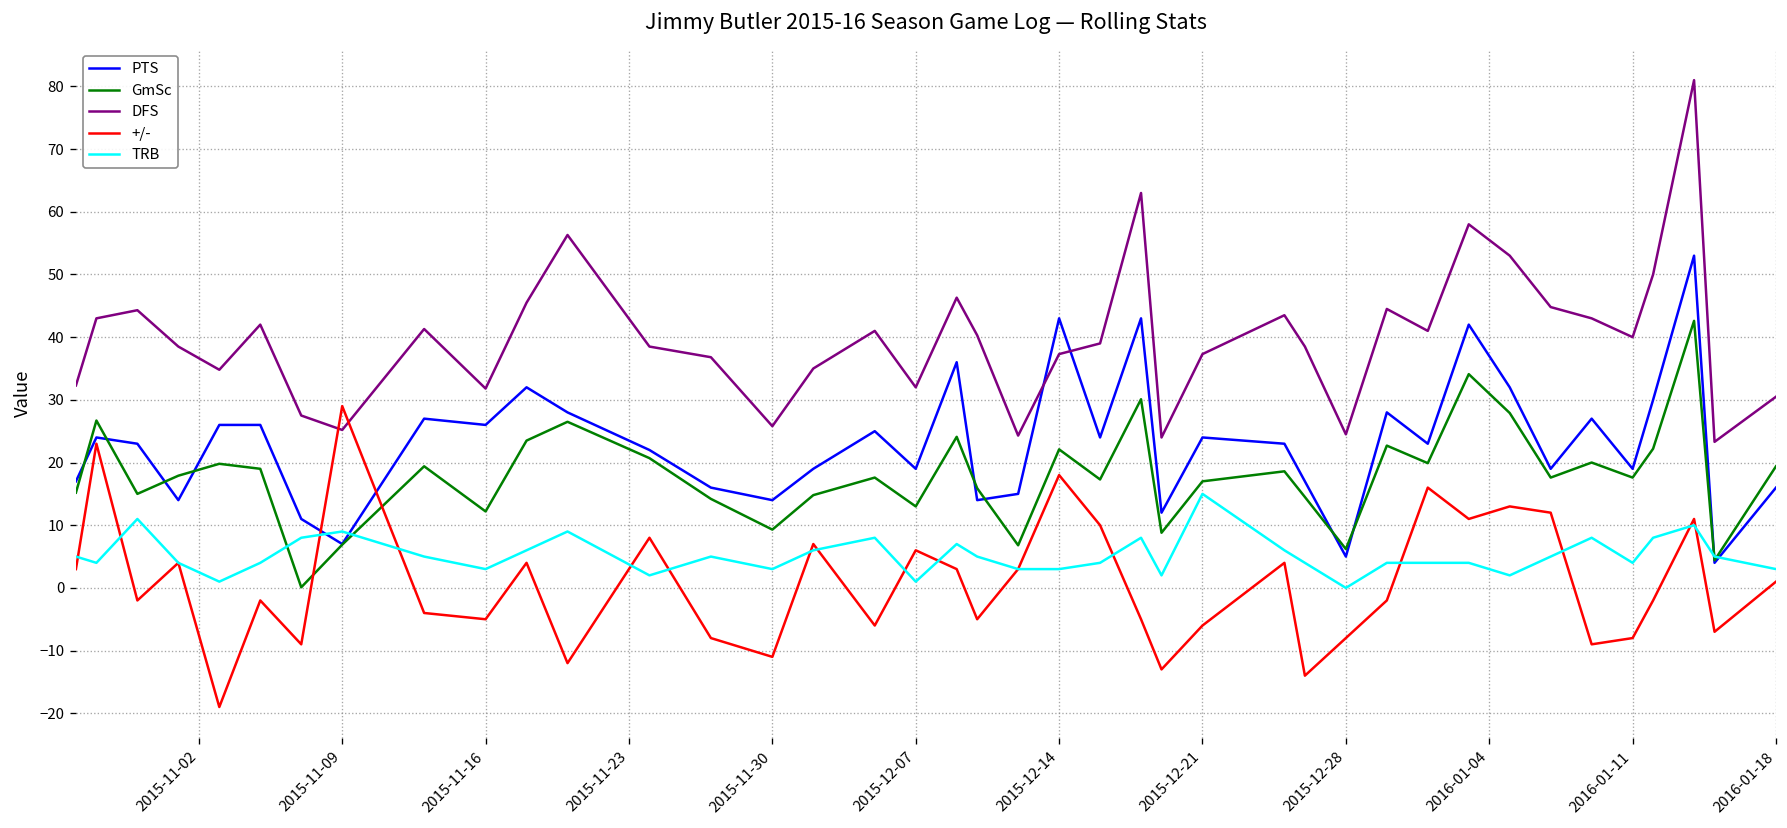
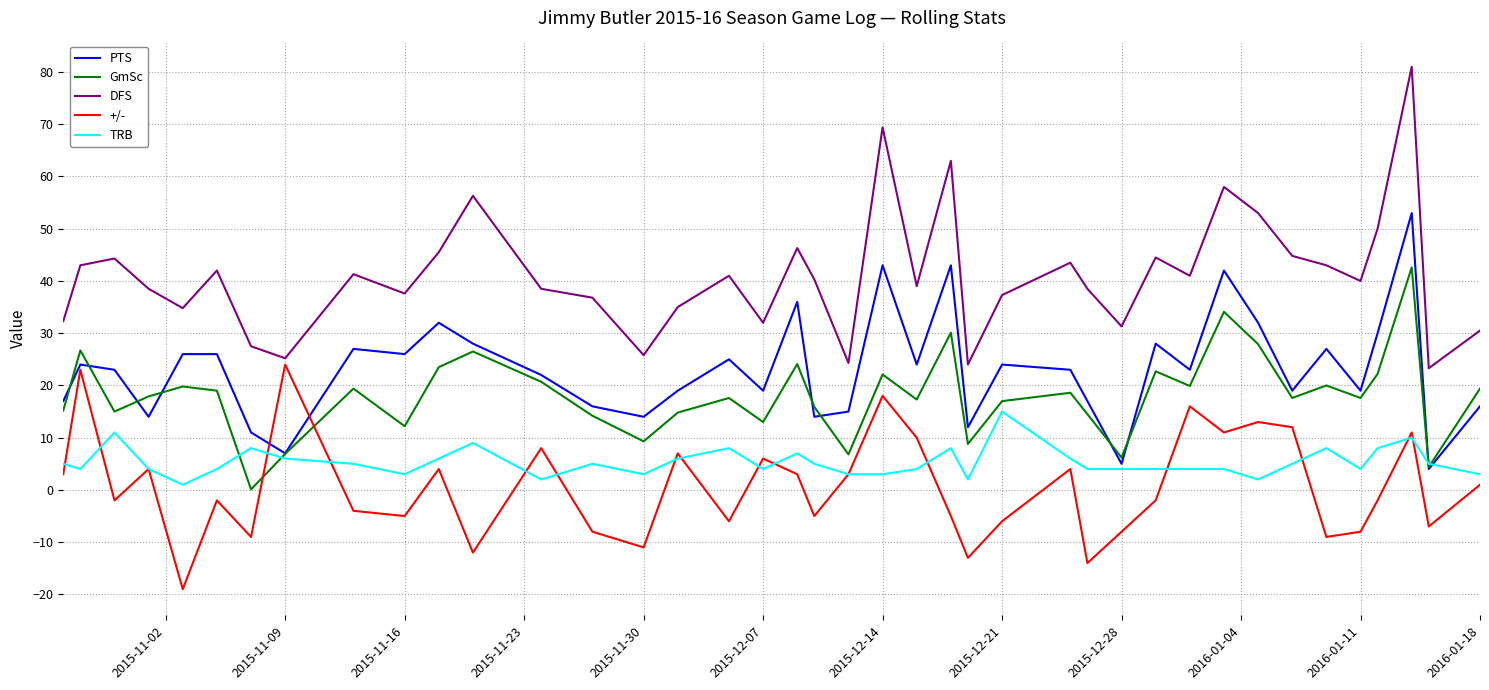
  {
    "PTS": {
      "2015-11-16": 26,
      "2015-11-30": 14,
      "2015-12-07": 19,
      "2015-12-14": 43,
      "2015-12-21": 24,
      "2015-12-28": 5,
      "2016-01-11": 19,
      "2016-01-18": 16
    },
    "GmSc": {
      "2015-11-16": 12,
      "2015-11-30": 9,
      "2015-12-07": 13,
      "2015-12-14": 22,
      "2015-12-21": 17,
      "2015-12-28": 6,
      "2016-01-11": 18,
      "2016-01-18": 19
    },
    "DFS": {
      "2015-11-09": 25,
-     "2015-11-16": 32,
+     "2015-11-16": 38,
      "2015-11-30": 26,
      "2015-12-07": 32,
-     "2015-12-14": 37,
+     "2015-12-14": 69,
      "2015-12-21": 37,
-     "2015-12-28": 25,
+     "2015-12-28": 31,
      "2016-01-11": 40,
      "2016-01-18": 31
    },
    "+/-": {
-     "2015-11-09": 29,
+     "2015-11-09": 24,
      "2015-11-16": -5,
      "2015-11-30": -11,
      "2015-12-07": 6,
      "2015-12-14": 18,
      "2015-12-21": -6,
      "2015-12-28": -8,
      "2016-01-11": -8,
      "2016-01-18": 1
    },
    "TRB": {
-     "2015-11-09": 9,
+     "2015-11-09": 6,
      "2015-11-16": 3,
      "2015-11-30": 3,
-     "2015-12-07": 1,
+     "2015-12-07": 4,
      "2015-12-14": 3,
      "2015-12-21": 15,
-     "2015-12-28": 0,
+     "2015-12-28": 4,
      "2016-01-11": 4,
      "2016-01-18": 3
    }
  }
